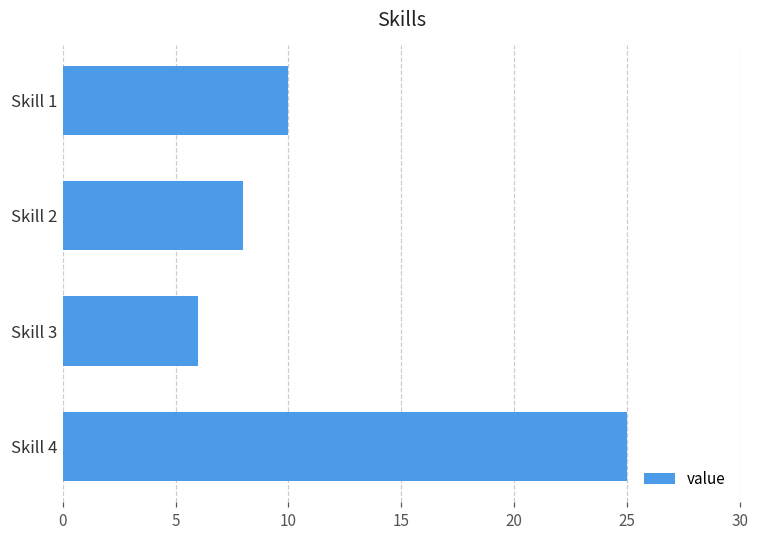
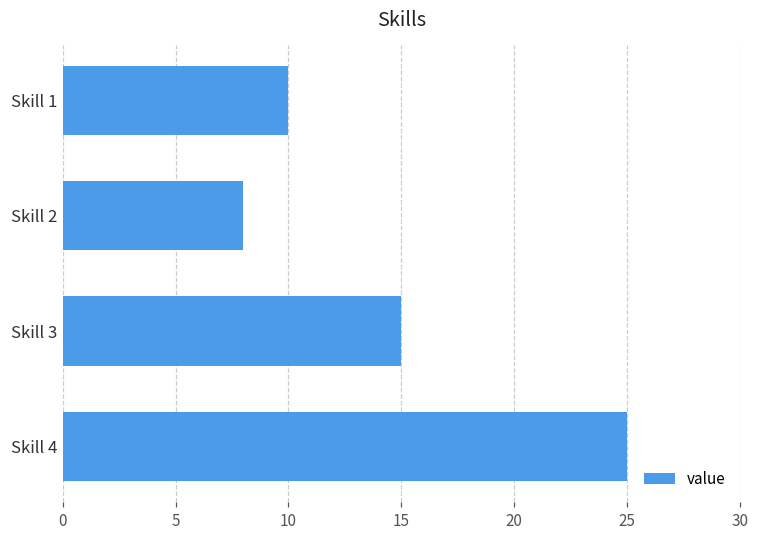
  {
    "Skill 1": 10,
    "Skill 2": 8,
-   "Skill 3": 6,
+   "Skill 3": 15,
    "Skill 4": 25
  }
